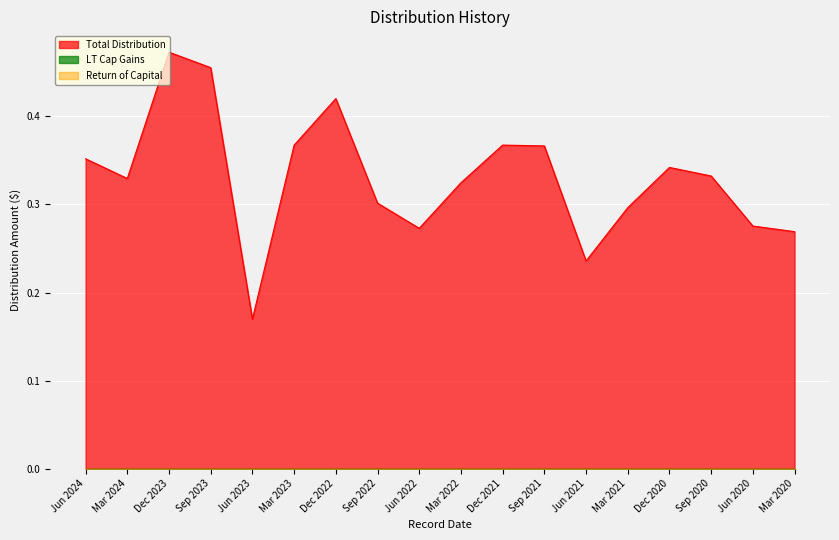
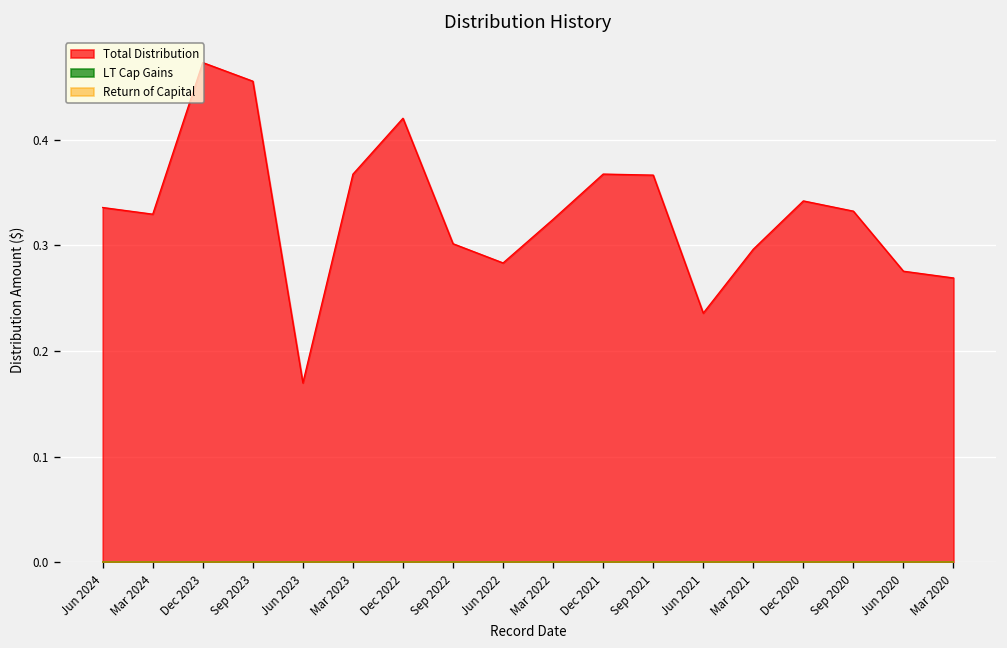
  {
    "Total Distribution": {
-     "Jun 2024": 0.35,
+     "Jun 2024": 0.34,
      "Mar 2024": 0.33,
      "Sep 2023": 0.46,
      "Jun 2023": 0.17,
      "Mar 2023": 0.37,
      "Dec 2022": 0.42,
      "Sep 2022": 0.30,
-     "Jun 2022": 0.27,
+     "Jun 2022": 0.28,
      "Mar 2022": 0.32,
      "Dec 2021": 0.37,
      "Sep 2021": 0.37,
      "Jun 2021": 0.24,
      "Mar 2021": 0.30,
      "Dec 2020": 0.34,
      "Sep 2020": 0.33,
      "Jun 2020": 0.28,
      "Mar 2020": 0.27
    },
    "Return of Capital": {
      "Jun 2024": 0.00,
      "Mar 2024": 0.00,
      "Dec 2023": 0.00,
      "Sep 2023": 0.00,
      "Jun 2023": 0.00,
      "Mar 2023": 0.00,
      "Dec 2022": 0.00,
      "Sep 2022": 0.00,
      "Jun 2022": 0.00,
      "Mar 2022": 0.00,
      "Dec 2021": 0.00,
      "Sep 2021": 0.00,
      "Jun 2021": 0.00,
      "Mar 2021": 0.00,
      "Dec 2020": 0.00,
      "Sep 2020": 0.00,
      "Jun 2020": 0.00,
      "Mar 2020": 0.00
    }
  }
